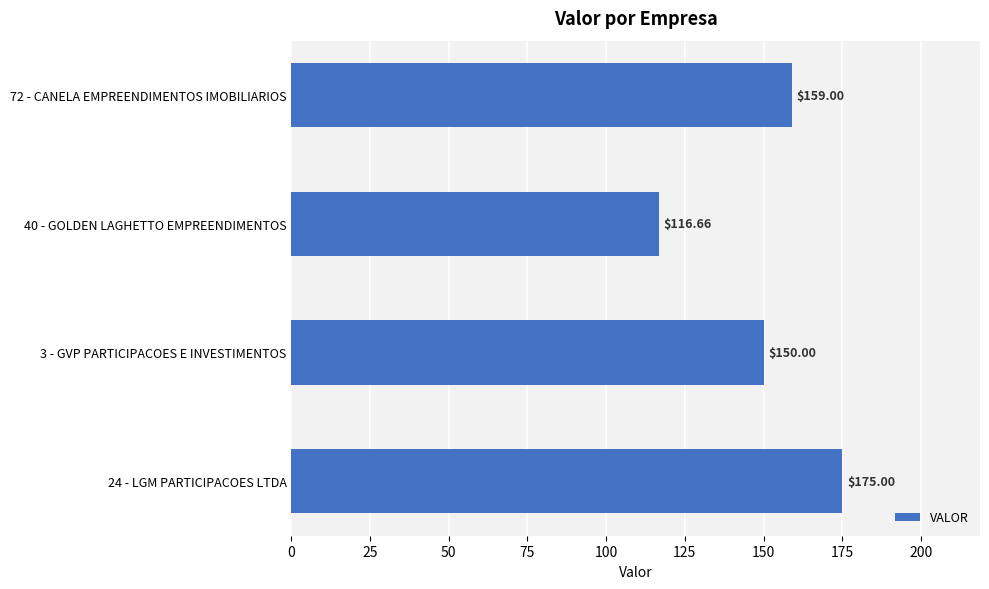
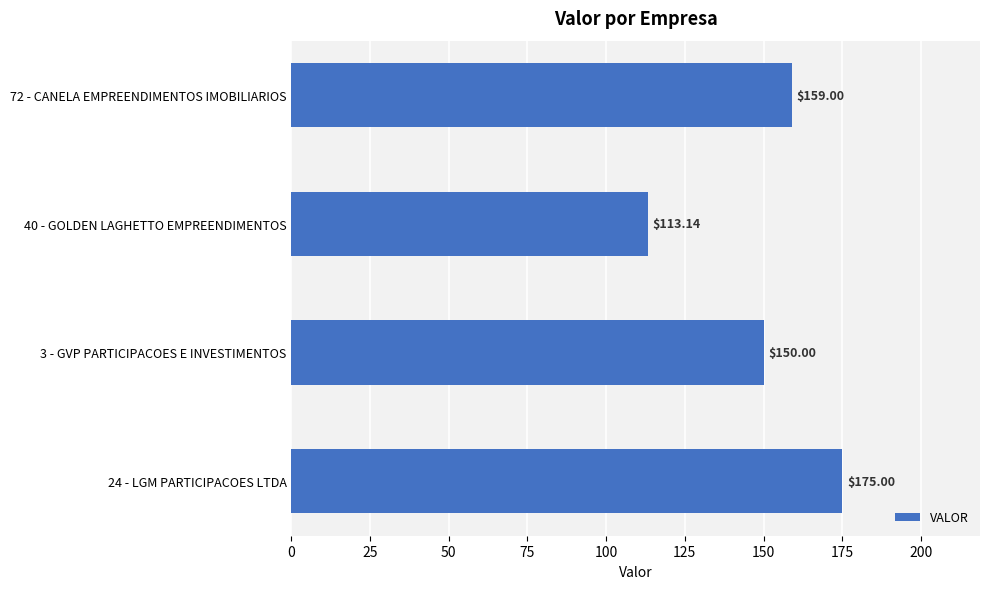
  {
    "72 - CANELA EMPREENDIMENTOS IMOBILIARIOS": "$159.00",
-   "40 - GOLDEN LAGHETTO EMPREENDIMENTOS": "$116.66",
+   "40 - GOLDEN LAGHETTO EMPREENDIMENTOS": "$113.14",
    "3 - GVP PARTICIPACOES E INVESTIMENTOS": "$150.00",
    "24 - LGM PARTICIPACOES LTDA": "$175.00"
  }
